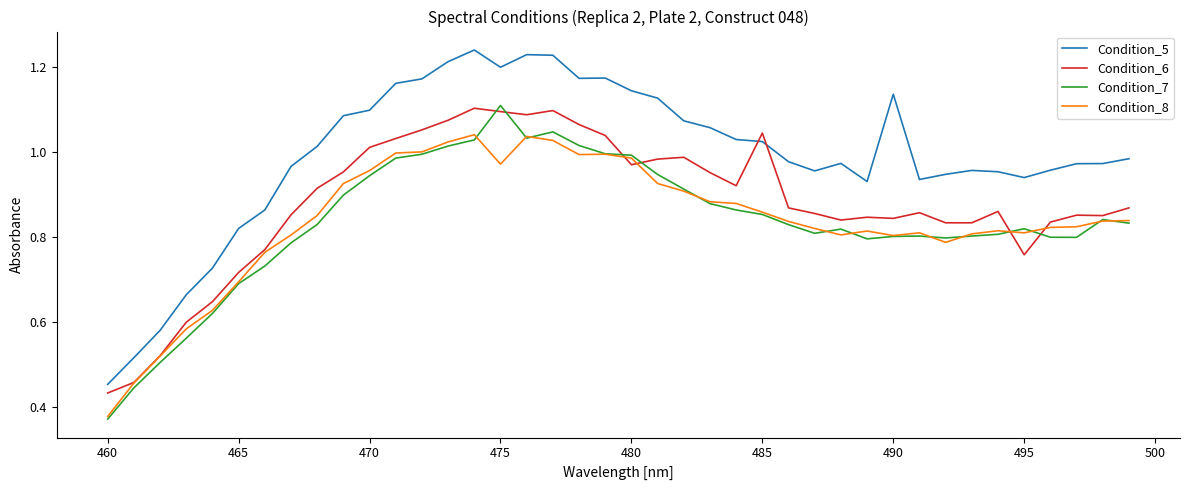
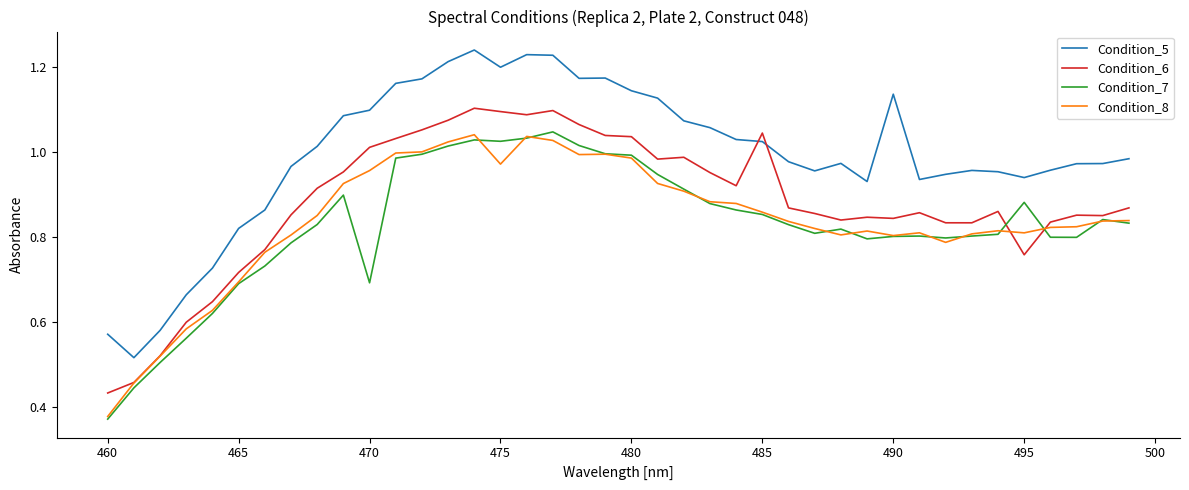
  {
    "Condition_5": {
-     "460": 0.45,
+     "460": 0.57,
      "465": 0.82,
      "470": 1.10,
      "475": 1.20,
      "480": 1.15,
      "485": 1.03,
      "490": 1.14,
      "495": 0.94
    },
    "Condition_6": {
      "460": 0.43,
      "465": 0.72,
      "470": 1.01,
      "475": 1.10,
-     "480": 0.97,
+     "480": 1.04,
      "485": 1.05,
      "490": 0.84,
      "495": 0.76
    },
    "Condition_7": {
      "460": 0.37,
-     "470": 0.95,
-     "475": 1.11,
+     "470": 0.69,
+     "475": 1.03,
      "480": 0.99,
-     "495": 0.82
+     "495": 0.88
    },
    "Condition_8": {
      "460": 0.38,
      "470": 0.96,
      "475": 0.97,
      "480": 0.99,
      "495": 0.81
    }
  }
